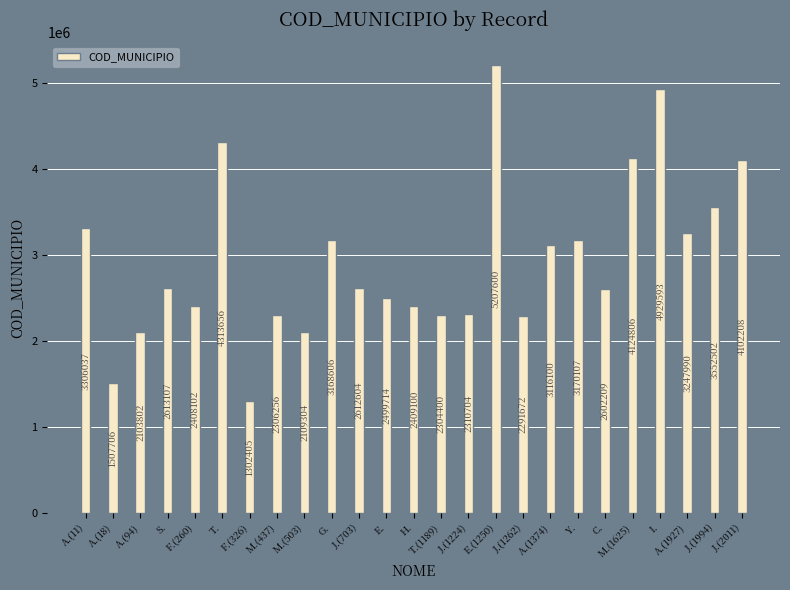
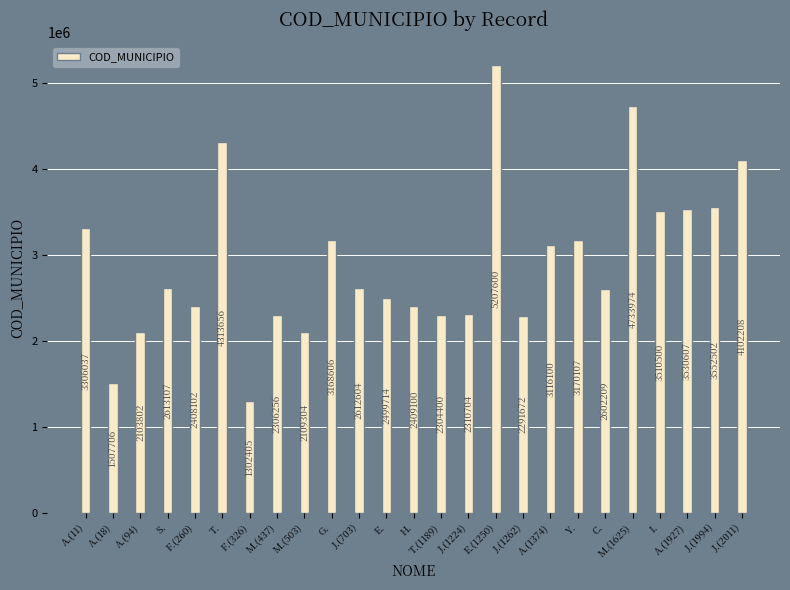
  {
    "A.(11)": 3306037,
    "A.(18)": 1507706,
    "A.(94)": 2103802,
    "S.": 2613107,
    "F.(260)": 2408102,
    "T.": 4313656,
    "F.(326)": 1302405,
    "M.(437)": 2306256,
    "M.(503)": 2109304,
    "G.": 3168606,
    "J.(703)": 2612604,
    "E.": 2499714,
    "H.": 2409100,
    "T.(1189)": 2304400,
    "J.(1224)": 2310704,
    "E.(1250)": 5207600,
    "J.(1262)": 2291672,
    "A.(1374)": 3116100,
    "Y.": 3170107,
    "C.": 2602209,
-   "M.(1625)": 4124806,
-   "I.": 4929593,
-   "A.(1927)": 3247990,
+   "M.(1625)": 4733974,
+   "I.": 3510500,
+   "A.(1927)": 3530607,
    "J.(1994)": 3552502,
    "J.(2011)": 4102208
  }
